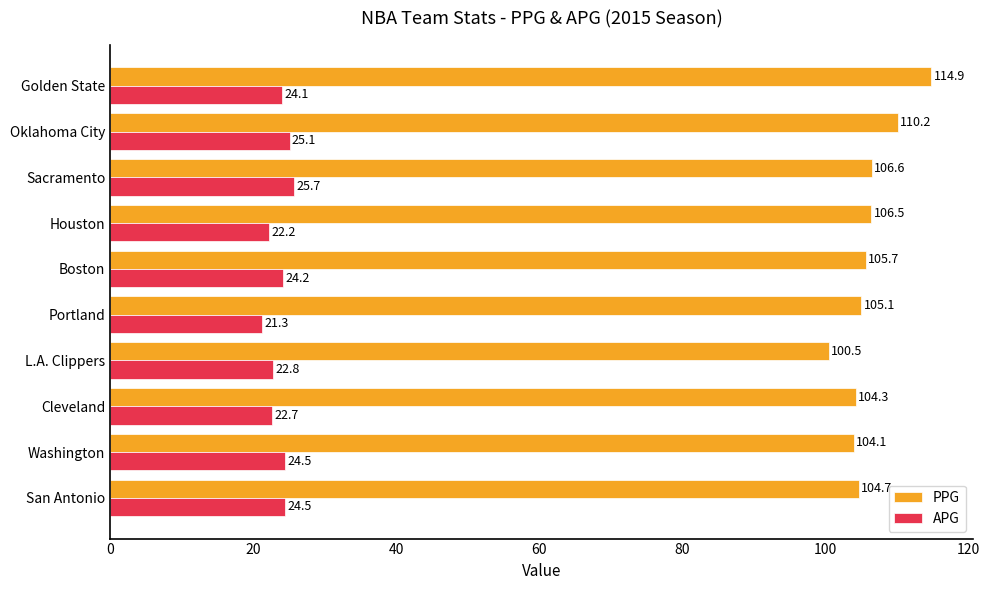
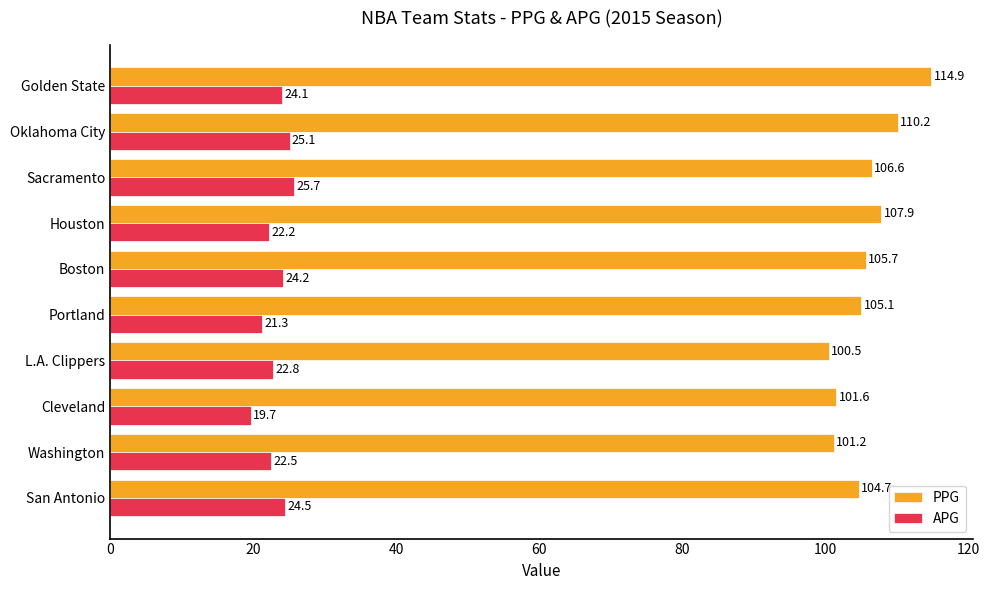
  {
    "PPG": {
      "Golden State": 114.9,
      "Oklahoma City": 110.2,
      "Sacramento": 106.6,
-     "Houston": 106.5,
+     "Houston": 107.9,
      "Boston": 105.7,
      "Portland": 105.1,
      "L.A. Clippers": 100.5,
-     "Cleveland": 104.3,
-     "Washington": 104.1
+     "Cleveland": 101.6,
+     "Washington": 101.2
    },
    "APG": {
      "Golden State": 24.1,
      "Oklahoma City": 25.1,
      "Sacramento": 25.7,
      "Houston": 22.2,
      "Boston": 24.2,
      "Portland": 21.3,
      "L.A. Clippers": 22.8,
-     "Cleveland": 22.7,
-     "Washington": 24.5,
+     "Cleveland": 19.7,
+     "Washington": 22.5,
      "San Antonio": 24.5
    }
  }
